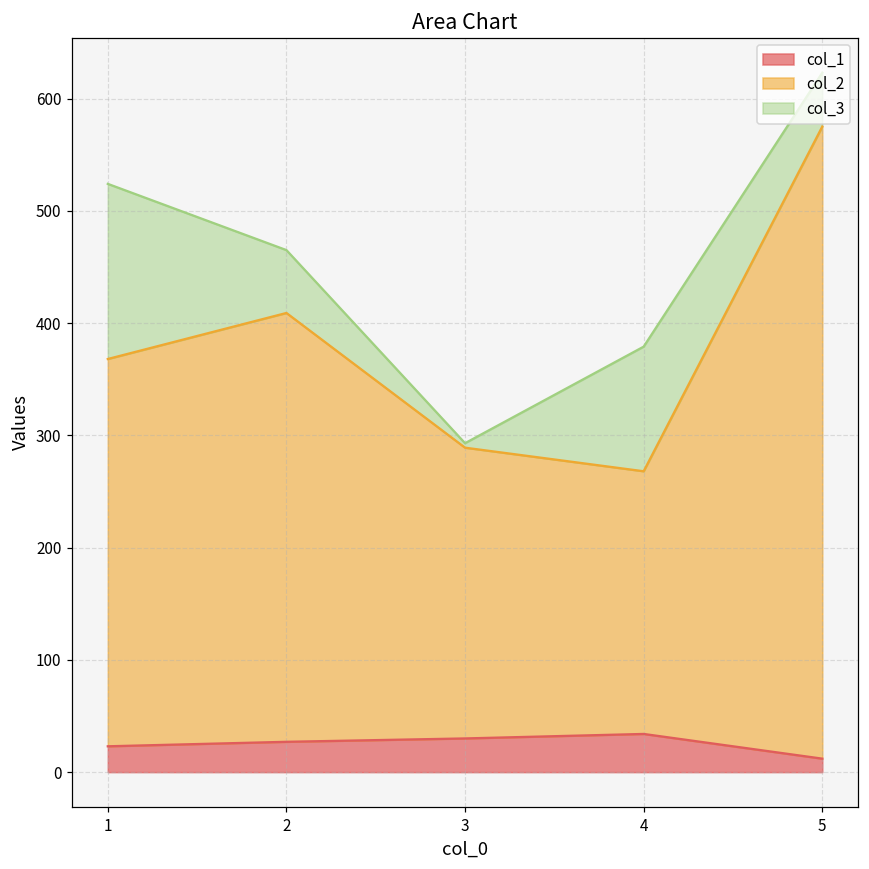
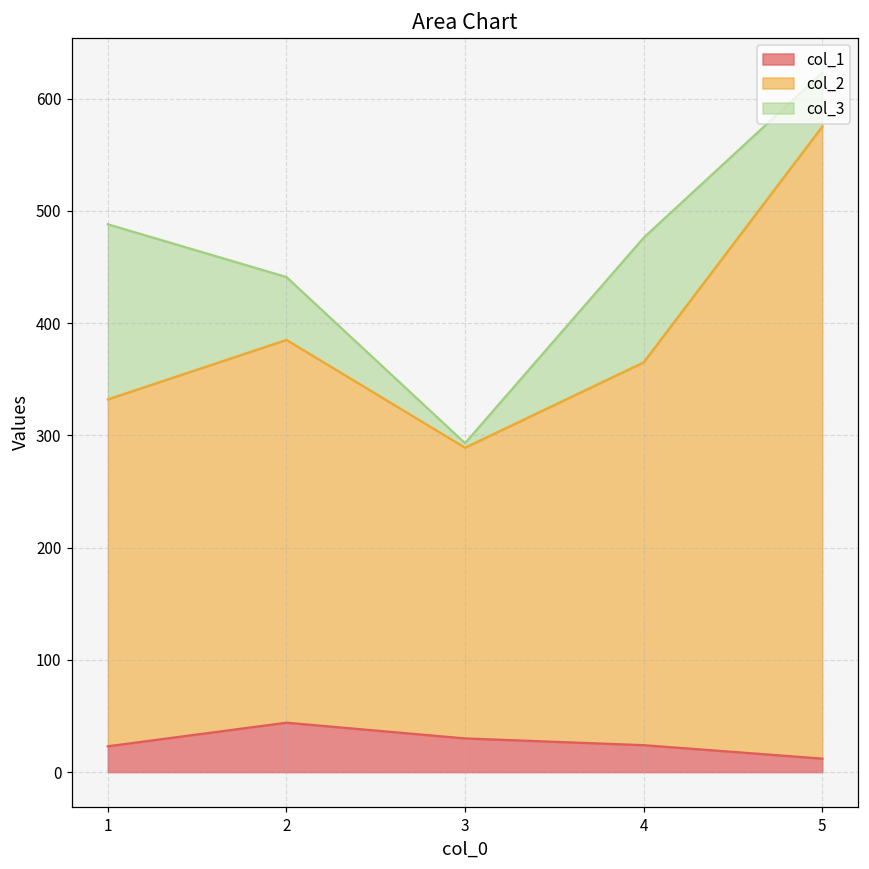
  {
    "col_1": {
      "1": 23,
-     "2": 27,
+     "2": 44,
      "3": 30,
-     "4": 34,
+     "4": 24,
      "5": 12
    },
    "col_2": {
-     "1": 345,
-     "2": 382,
+     "1": 309,
+     "2": 341,
      "3": 259,
-     "4": 234,
+     "4": 341,
      "5": 563
    },
    "col_3": {
      "1": 156,
      "2": 56,
      "3": 4,
      "4": 111
    }
  }
